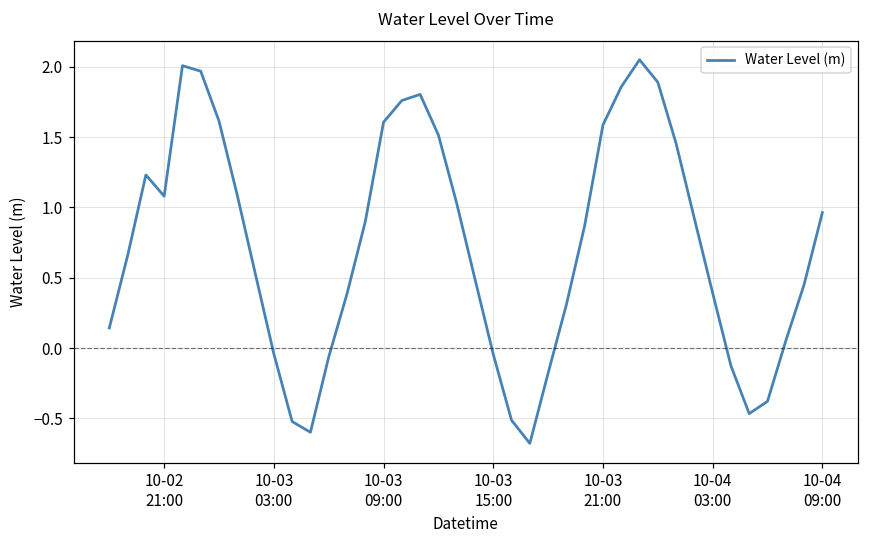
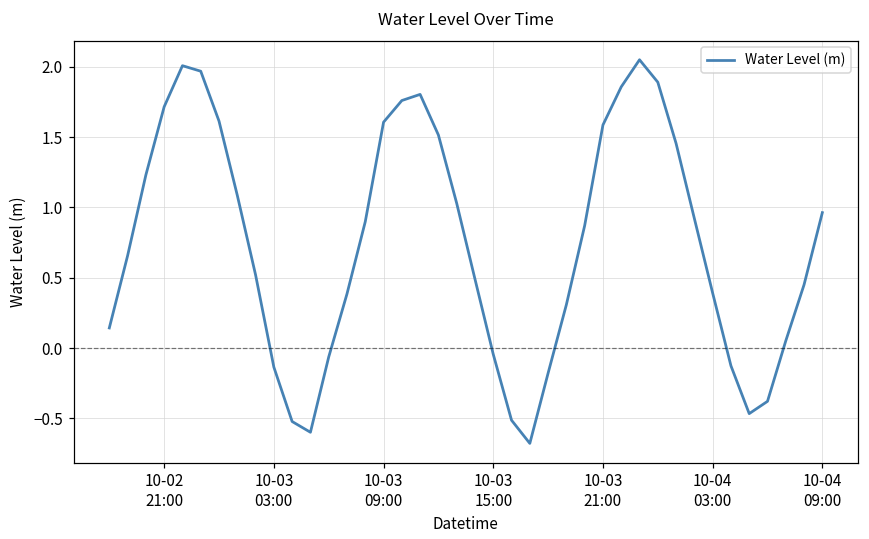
  {
-   "10-02 21:00": 1.08,
-   "10-03 03:00": -0.04,
+   "10-02 21:00": 1.72,
+   "10-03 03:00": -0.14,
    "10-03 09:00": 1.61,
    "10-03 15:00": -0.04,
    "10-03 21:00": 1.59,
    "10-04 03:00": 0.39,
    "10-04 09:00": 0.96
  }
